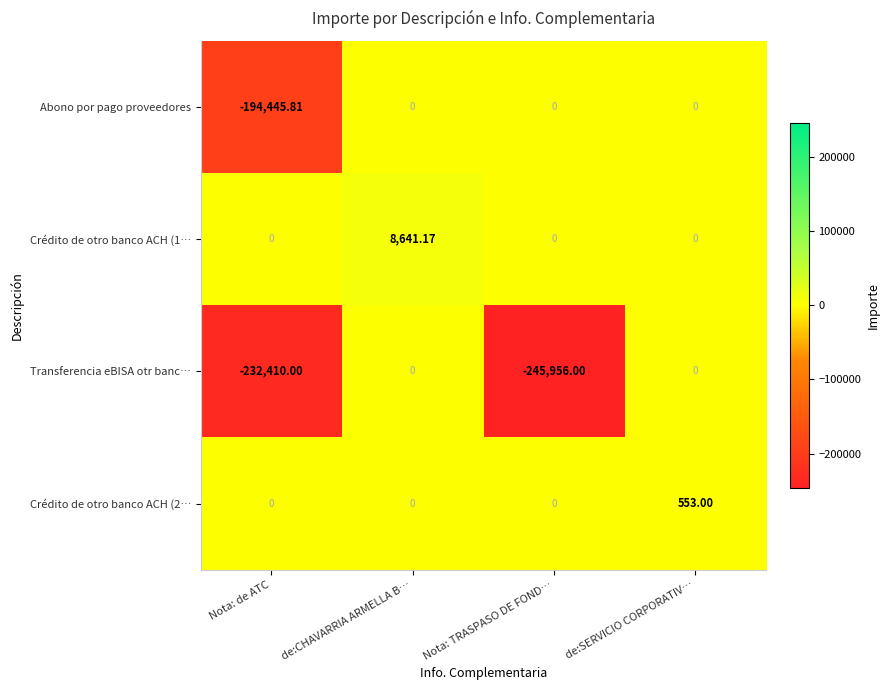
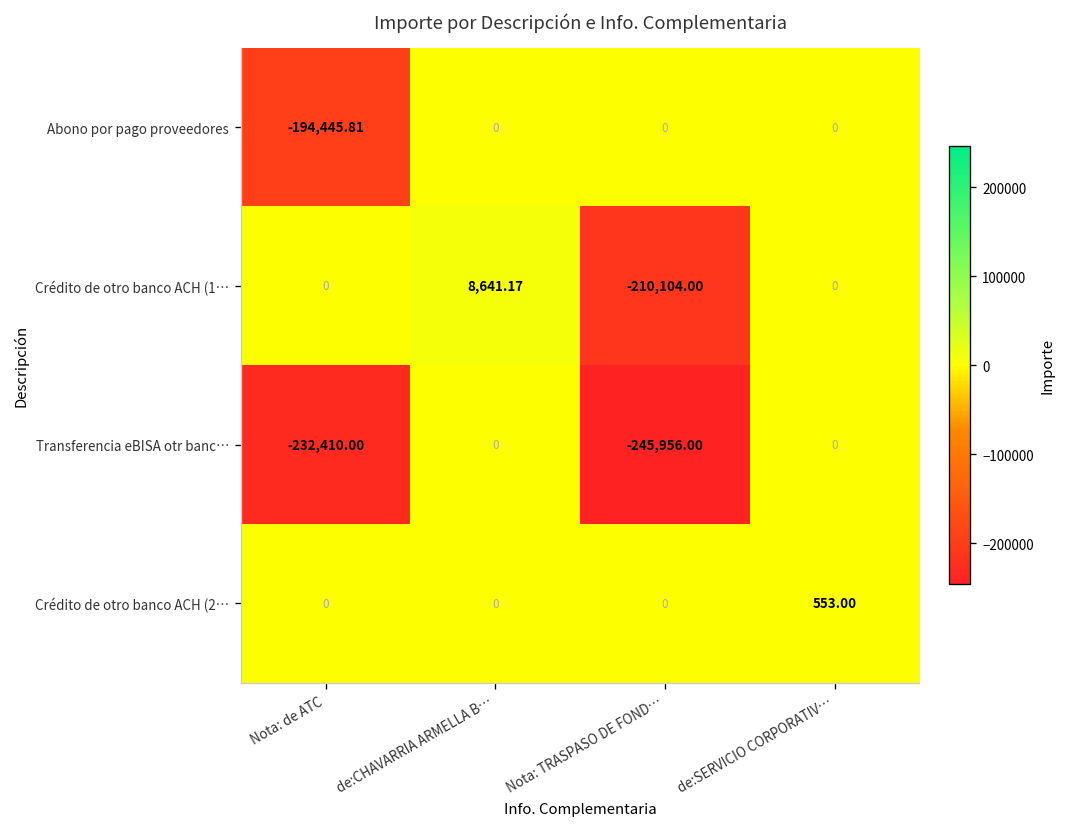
  {
    "Abono por pago proveedores": {
      "Nota: de ATC": "-194,445.81",
      "de:CHAVARRIA ARMELLA B…": "0",
      "Nota: TRASPASO DE FOND…": "0",
      "de:SERVICIO CORPORATIV…": "0"
    },
    "Crédito de otro banco ACH (1…": {
      "Nota: de ATC": "0",
      "de:CHAVARRIA ARMELLA B…": "8,641.17",
-     "Nota: TRASPASO DE FOND…": "0",
+     "Nota: TRASPASO DE FOND…": "-210,104.00",
      "de:SERVICIO CORPORATIV…": "0"
    },
    "Transferencia eBISA otr banc…": {
      "Nota: de ATC": "-232,410.00",
      "de:CHAVARRIA ARMELLA B…": "0",
      "Nota: TRASPASO DE FOND…": "-245,956.00",
      "de:SERVICIO CORPORATIV…": "0"
    },
    "Crédito de otro banco ACH (2…": {
      "Nota: de ATC": "0",
      "de:CHAVARRIA ARMELLA B…": "0",
      "Nota: TRASPASO DE FOND…": "0",
      "de:SERVICIO CORPORATIV…": "553.00"
    }
  }
